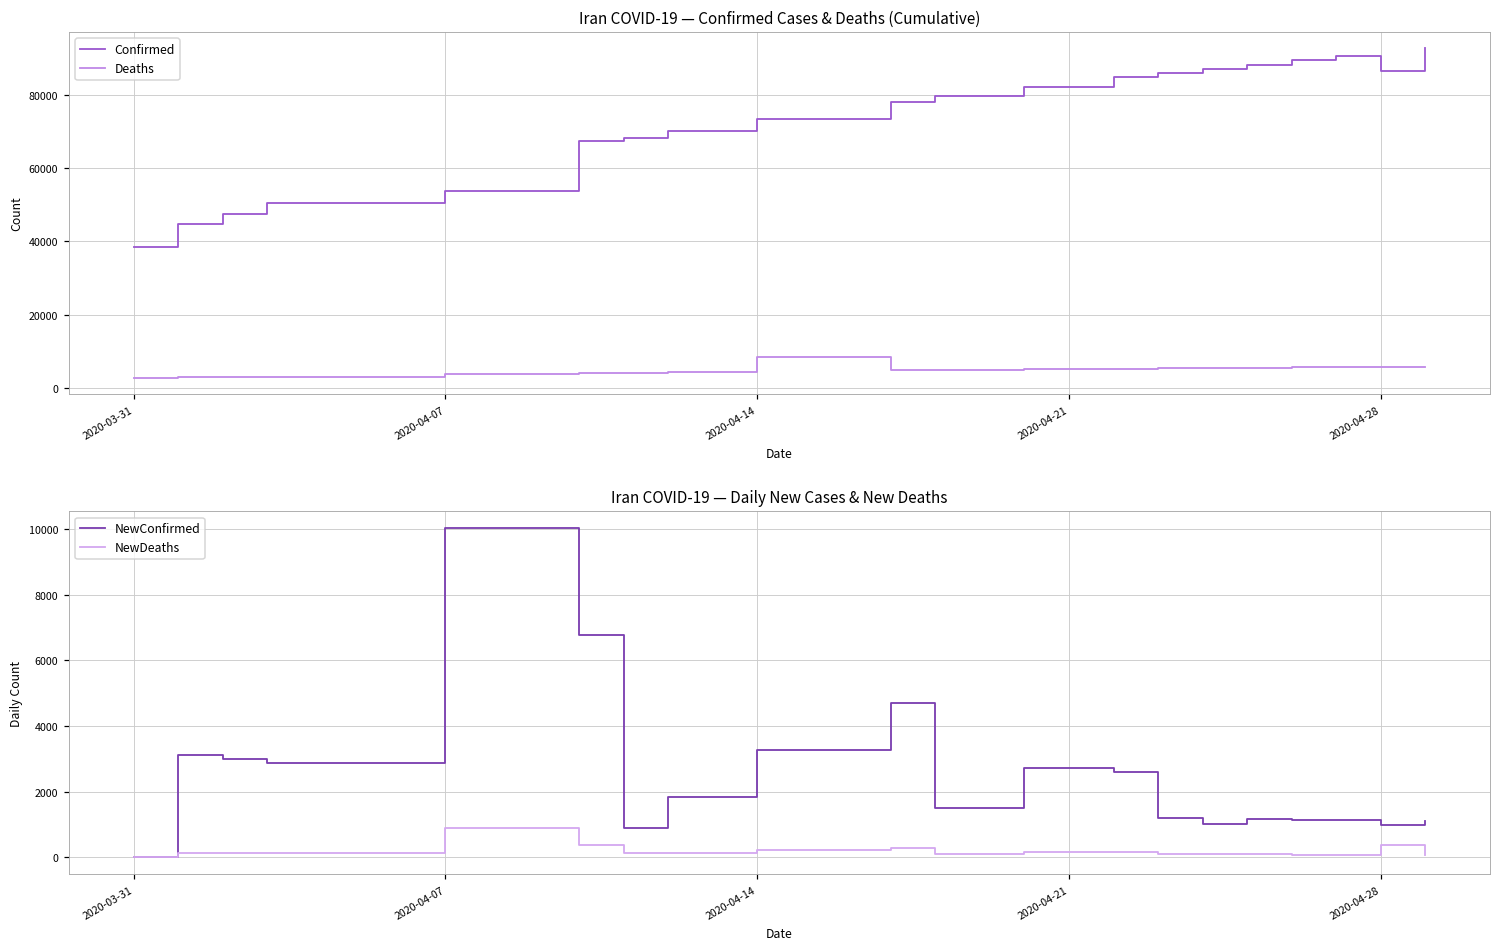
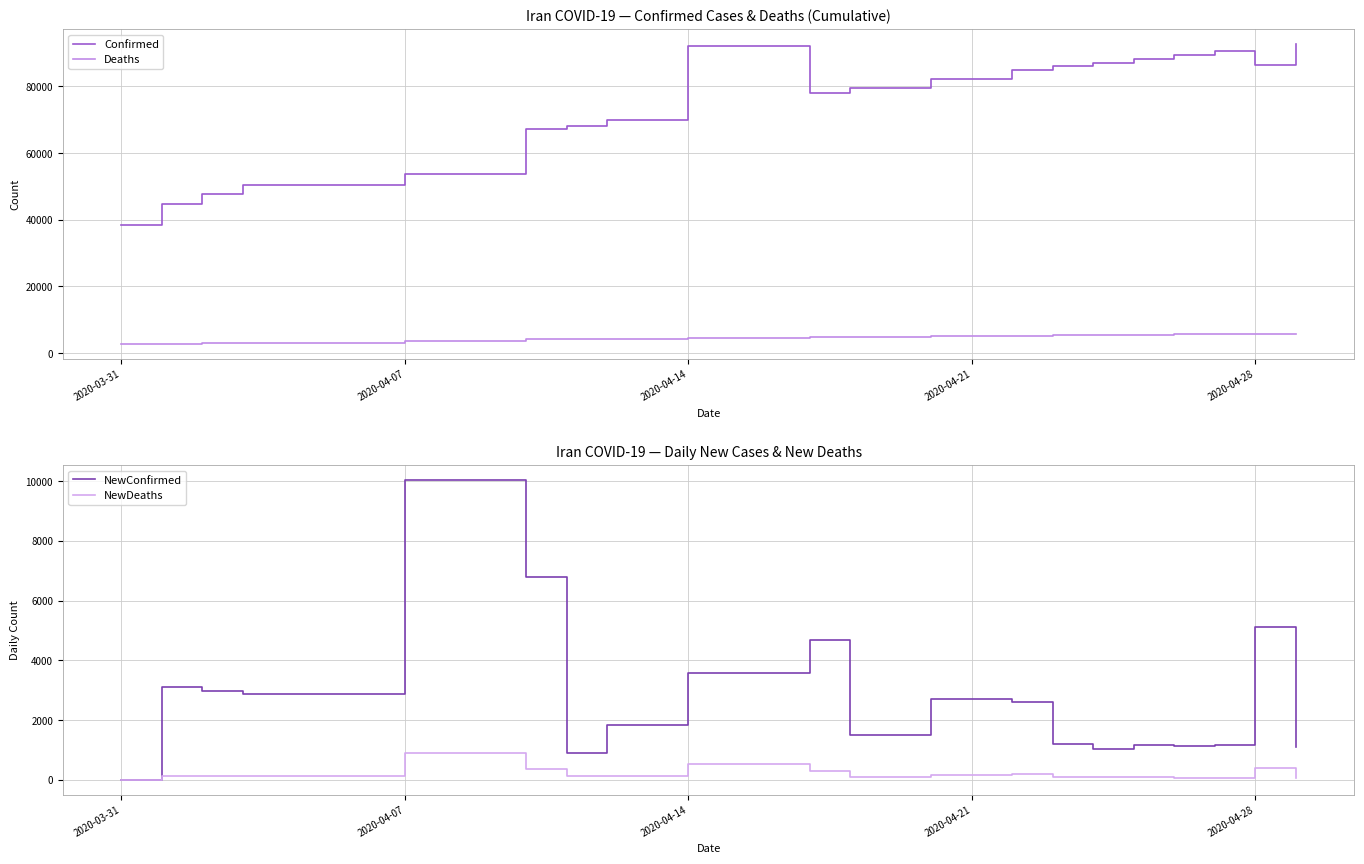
  {
    "Iran COVID-19 — Confirmed Cases & Deaths (Cumulative)": {
      "Confirmed": {
        "2020-03-31": 38000,
        "2020-04-07": 54000,
-       "2020-04-14": 73000,
+       "2020-04-14": 92000,
        "2020-04-28": 86000
      },
      "Deaths": {
        "2020-03-31": 3000,
        "2020-04-07": 4000,
-       "2020-04-14": 8000,
+       "2020-04-14": 5000,
        "2020-04-28": 6000
      }
    },
    "Iran COVID-19 — Daily New Cases & New Deaths": {
      "NewConfirmed": {
        "2020-04-07": 10000,
-       "2020-04-14": 3300,
-       "2020-04-28": 1000
+       "2020-04-14": 3600,
+       "2020-04-28": 5100
      },
      "NewDeaths": {
        "2020-04-07": 900,
-       "2020-04-14": 200,
+       "2020-04-14": 500,
        "2020-04-28": 400
      }
    }
  }
